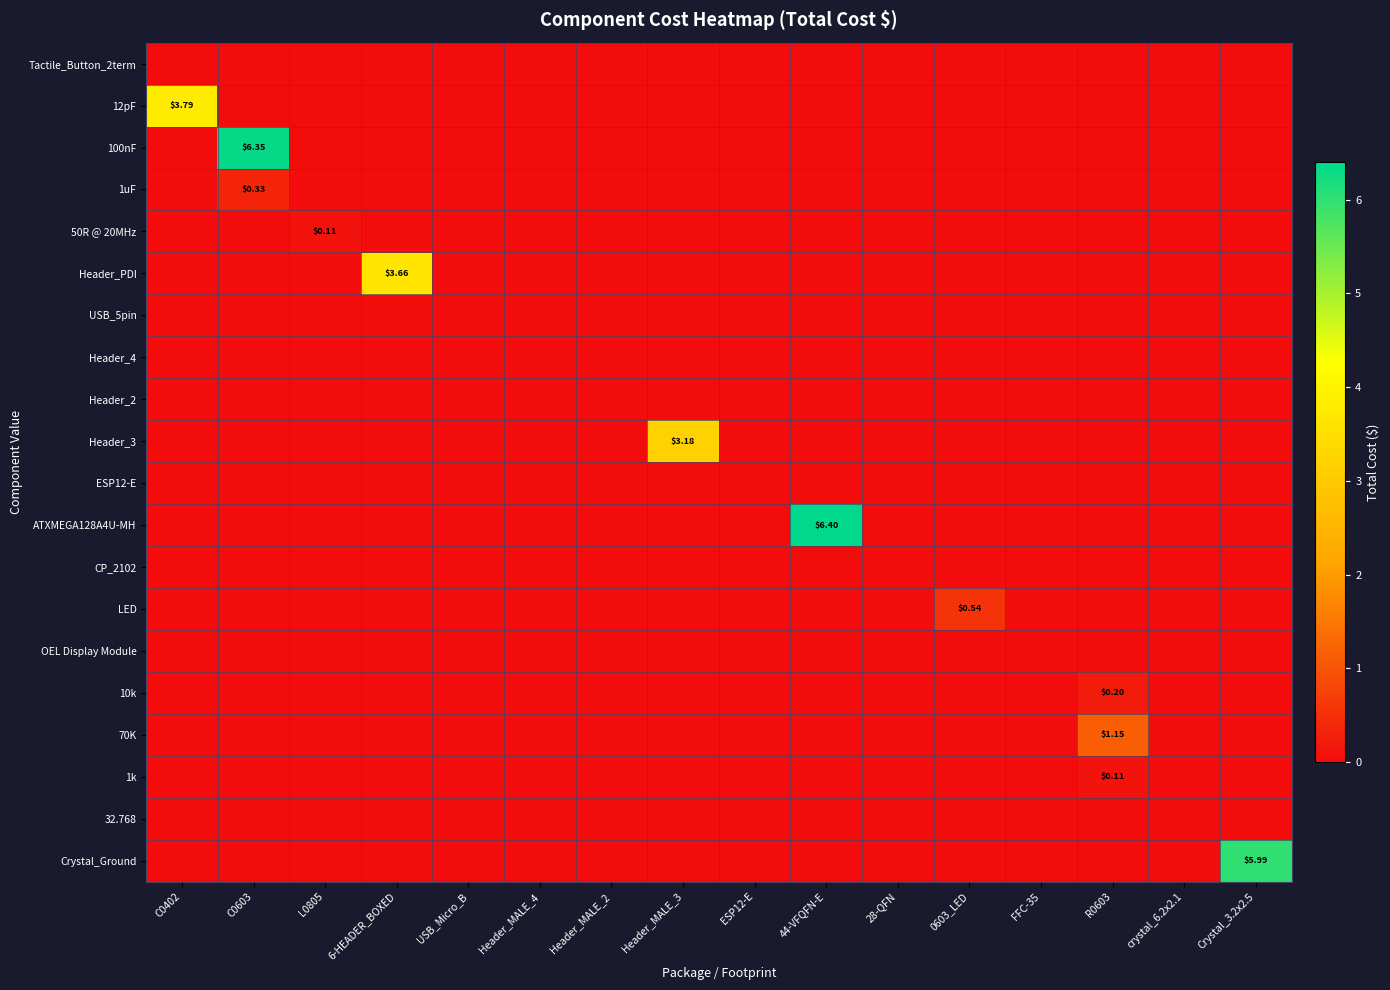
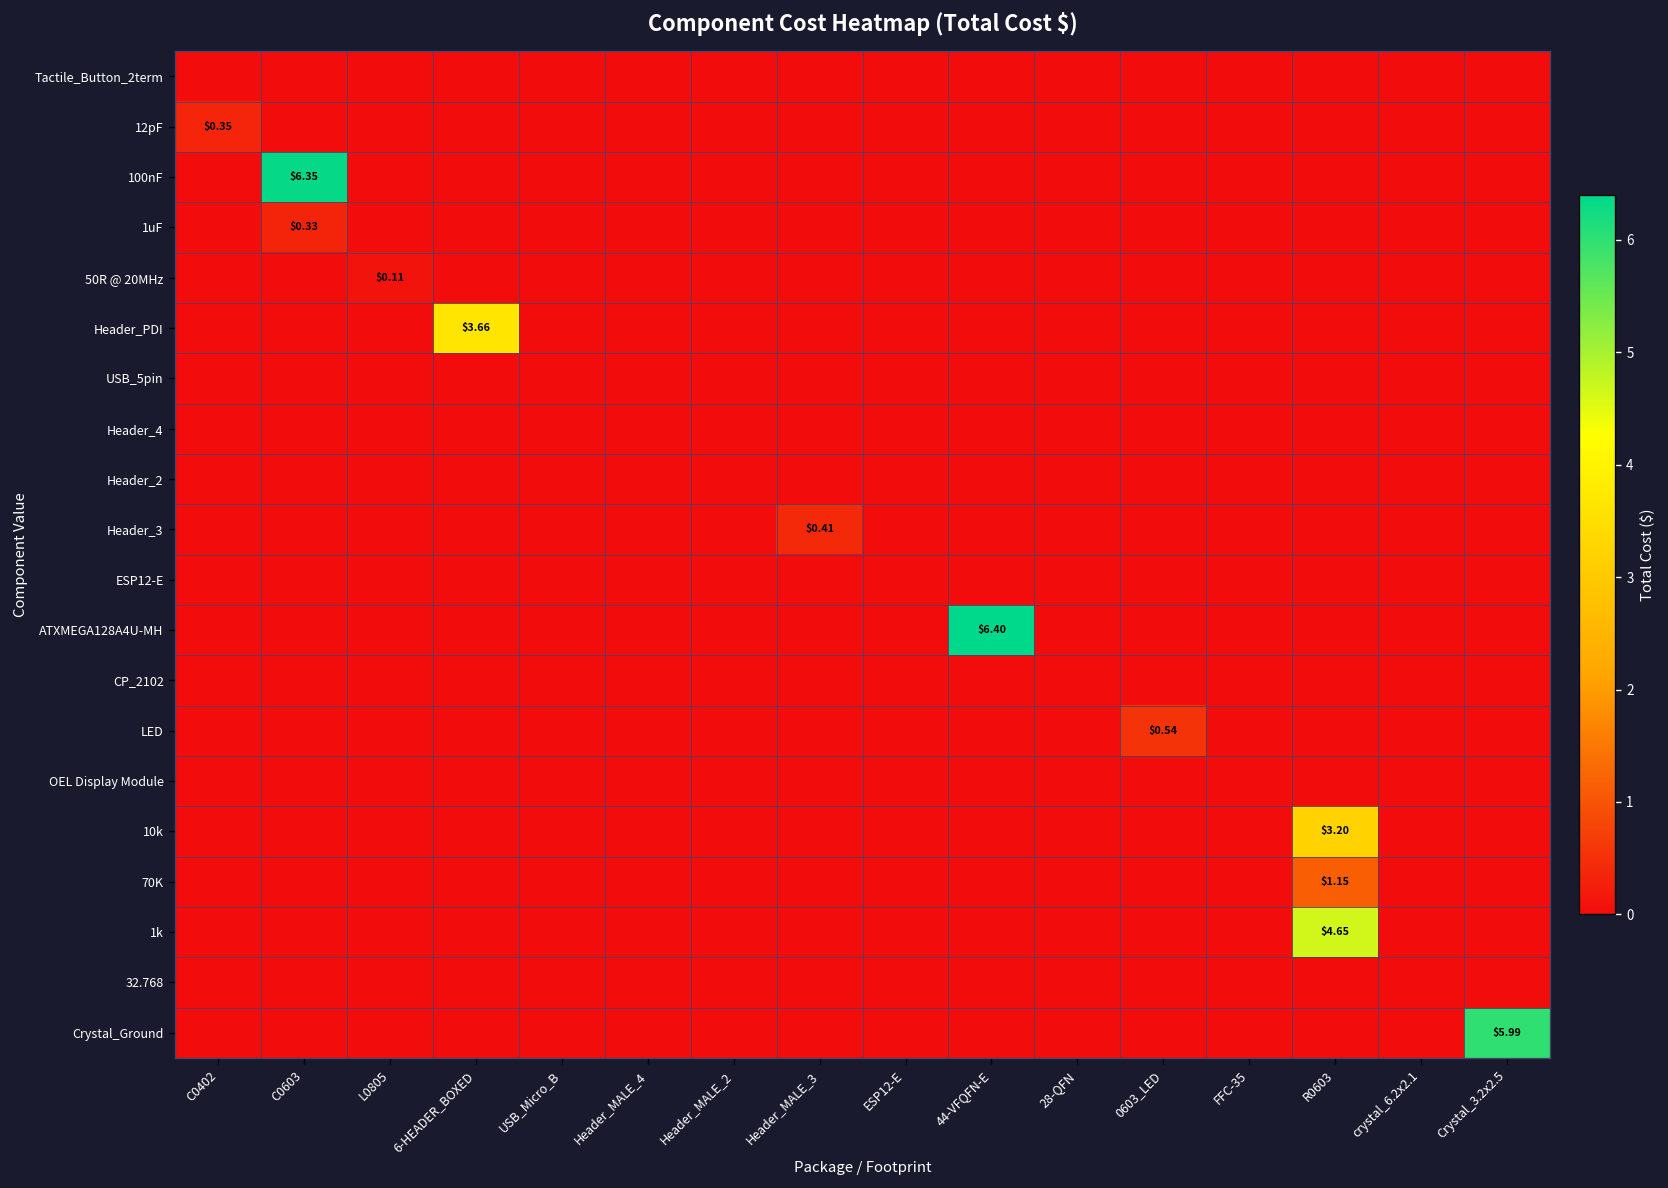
  {
    "12pF": {
-     "C0402": "$3.79"
+     "C0402": "$0.35"
    },
    "100nF": {
      "C0603": "$6.35"
    },
    "1uF": {
      "C0603": "$0.33"
    },
    "50R @ 20MHz": {
      "L0805": "$0.11"
    },
    "Header_PDI": {
      "6-HEADER_BOXED": "$3.66"
    },
    "Header_3": {
-     "Header_MALE_3": "$3.18"
+     "Header_MALE_3": "$0.41"
    },
    "ATXMEGA128A4U-MH": {
      "44-VFQFN-E": "$6.40"
    },
    "LED": {
      "0603_LED": "$0.54"
    },
    "10k": {
-     "R0603": "$0.20"
+     "R0603": "$3.20"
    },
    "70K": {
      "R0603": "$1.15"
    },
    "1k": {
-     "R0603": "$0.11"
+     "R0603": "$4.65"
    },
    "Crystal_Ground": {
      "Crystal_3.2x2.5": "$5.99"
    }
  }
